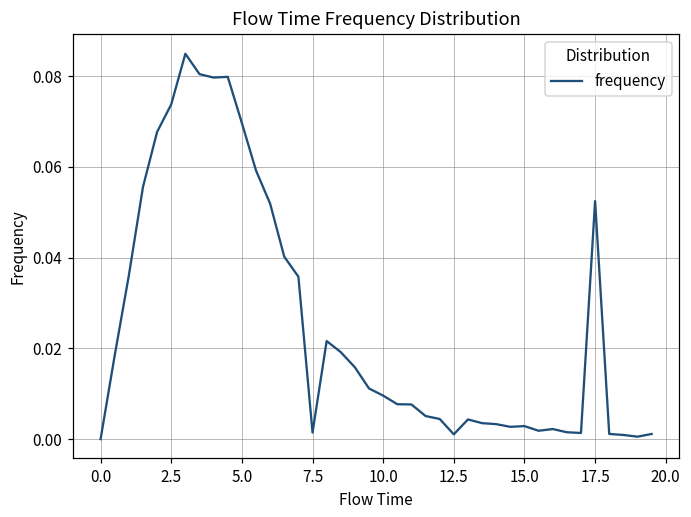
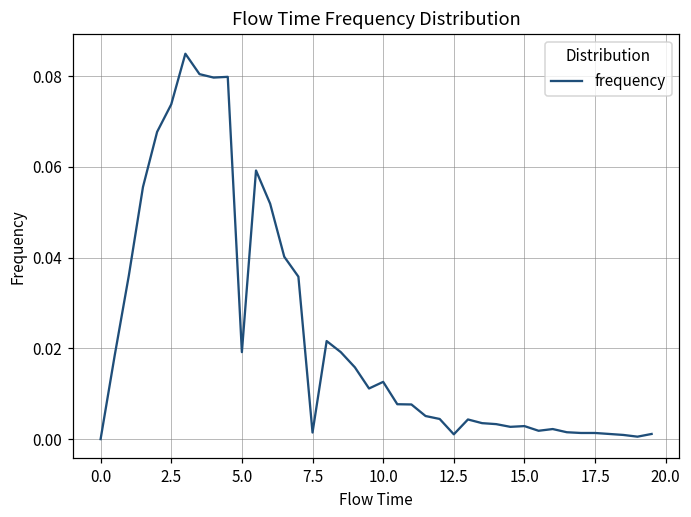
  {
    "0.0": 0.000,
    "2.5": 0.074,
-   "5.0": 0.070,
+   "5.0": 0.019,
    "7.5": 0.001,
-   "10.0": 0.010,
+   "10.0": 0.013,
    "12.5": 0.001,
    "15.0": 0.003,
-   "17.5": 0.052
+   "17.5": 0.001
  }
